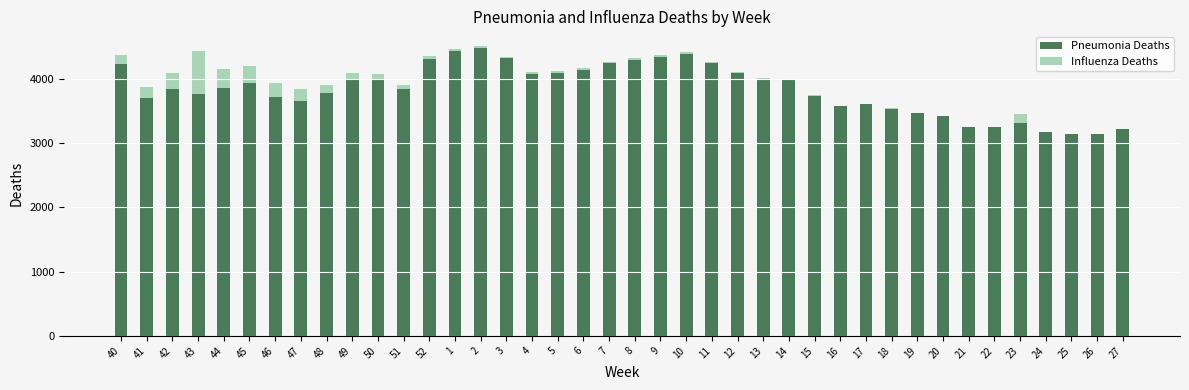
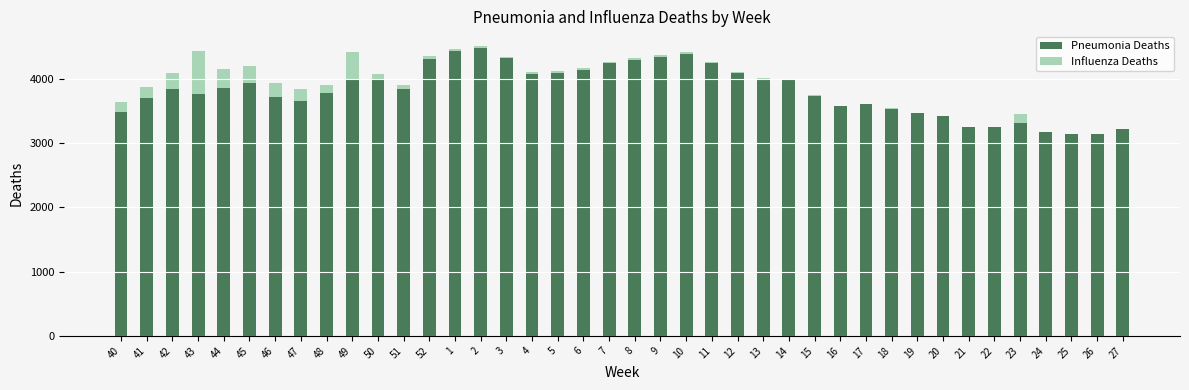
  {
    "Pneumonia Deaths": {
-     "40": 4200,
+     "40": 3500,
      "41": 3700,
      "42": 3800,
      "43": 3800,
      "44": 3900,
      "45": 3900,
      "46": 3700,
      "47": 3700,
      "48": 3800,
      "49": 4000,
      "50": 4000,
      "51": 3800,
      "52": 4300,
      "1": 4400,
      "2": 4500,
      "3": 4300,
      "4": 4100,
      "5": 4100,
      "6": 4100,
      "7": 4200,
      "8": 4300,
      "9": 4300,
      "10": 4400,
      "11": 4200,
      "12": 4100,
      "13": 4000,
      "14": 4000,
      "15": 3700,
      "16": 3600,
      "17": 3600,
      "18": 3500,
      "19": 3500,
      "20": 3400,
      "21": 3300,
      "22": 3300,
      "23": 3300,
      "24": 3200,
      "25": 3100,
      "26": 3100,
      "27": 3200
    },
    "Influenza Deaths": {
      "40": 100,
      "41": 200,
      "42": 200,
      "43": 700,
      "44": 300,
      "45": 300,
      "46": 200,
      "47": 200,
      "48": 100,
-     "49": 100,
+     "49": 400,
      "50": 100,
      "51": 100,
      "52": 0,
      "2": 0,
      "23": 200
    }
  }
